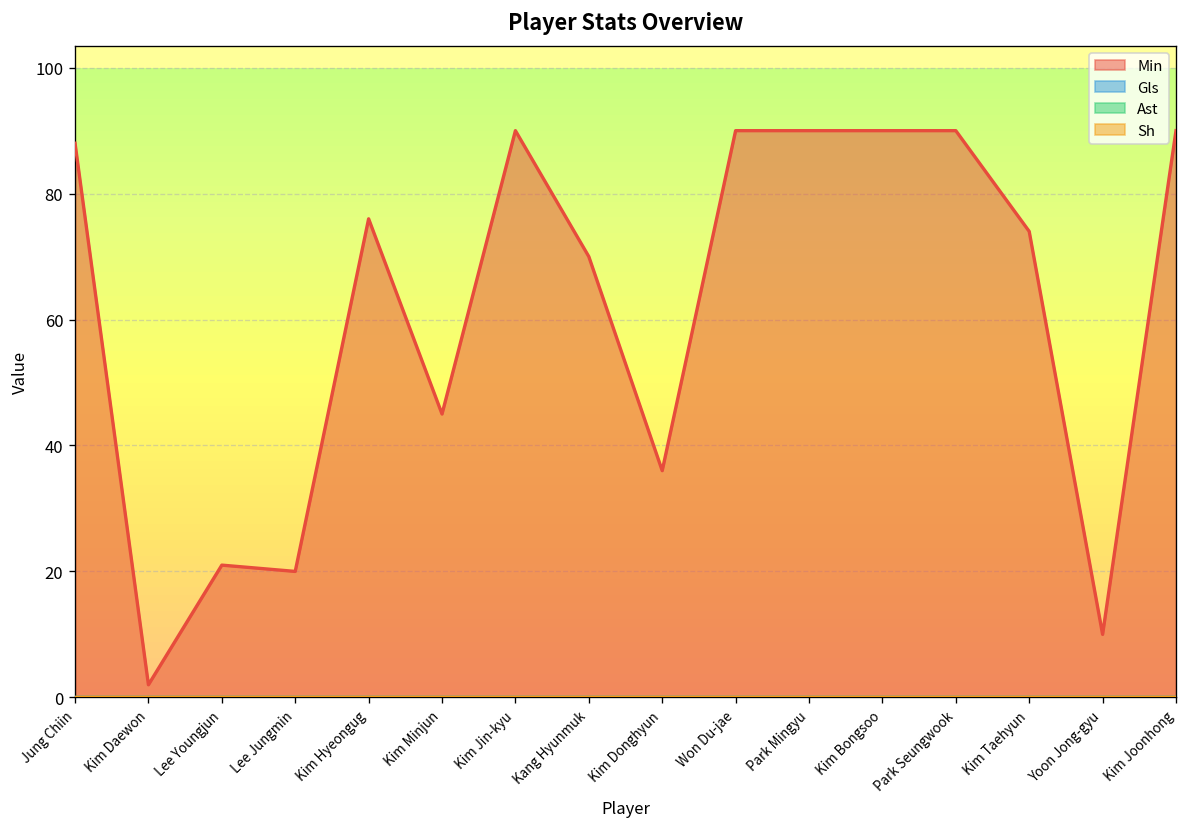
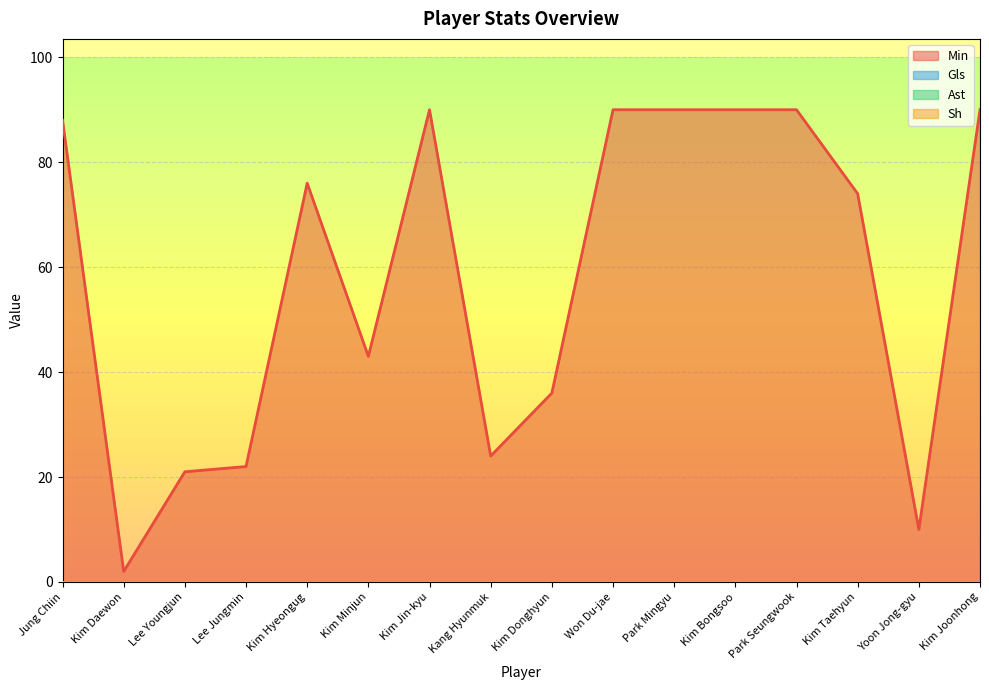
  {
    "Min": {
      "Jung Chiin": 88,
      "Kim Daewon": 2,
      "Lee Youngjun": 21,
-     "Lee Jungmin": 20,
+     "Lee Jungmin": 22,
      "Kim Hyeongug": 76,
-     "Kim Minjun": 45,
+     "Kim Minjun": 43,
      "Kim Jin-kyu": 90,
-     "Kang Hyunmuk": 70,
+     "Kang Hyunmuk": 24,
      "Kim Donghyun": 36,
      "Won Du-jae": 90,
      "Park Mingyu": 90,
      "Kim Bongsoo": 90,
      "Park Seungwook": 90,
      "Kim Taehyun": 74,
      "Yoon Jong-gyu": 10,
      "Kim Joonhong": 90
    },
    "Sh": {
      "Jung Chiin": 0,
      "Kim Daewon": 0,
      "Lee Youngjun": 0,
      "Lee Jungmin": 0,
      "Kim Hyeongug": 0,
      "Kim Minjun": 0,
      "Kim Jin-kyu": 0,
      "Kang Hyunmuk": 0,
      "Kim Donghyun": 0,
      "Won Du-jae": 0,
      "Park Mingyu": 0,
      "Kim Bongsoo": 0,
      "Park Seungwook": 0,
      "Kim Taehyun": 0,
      "Yoon Jong-gyu": 0,
      "Kim Joonhong": 0
    }
  }
